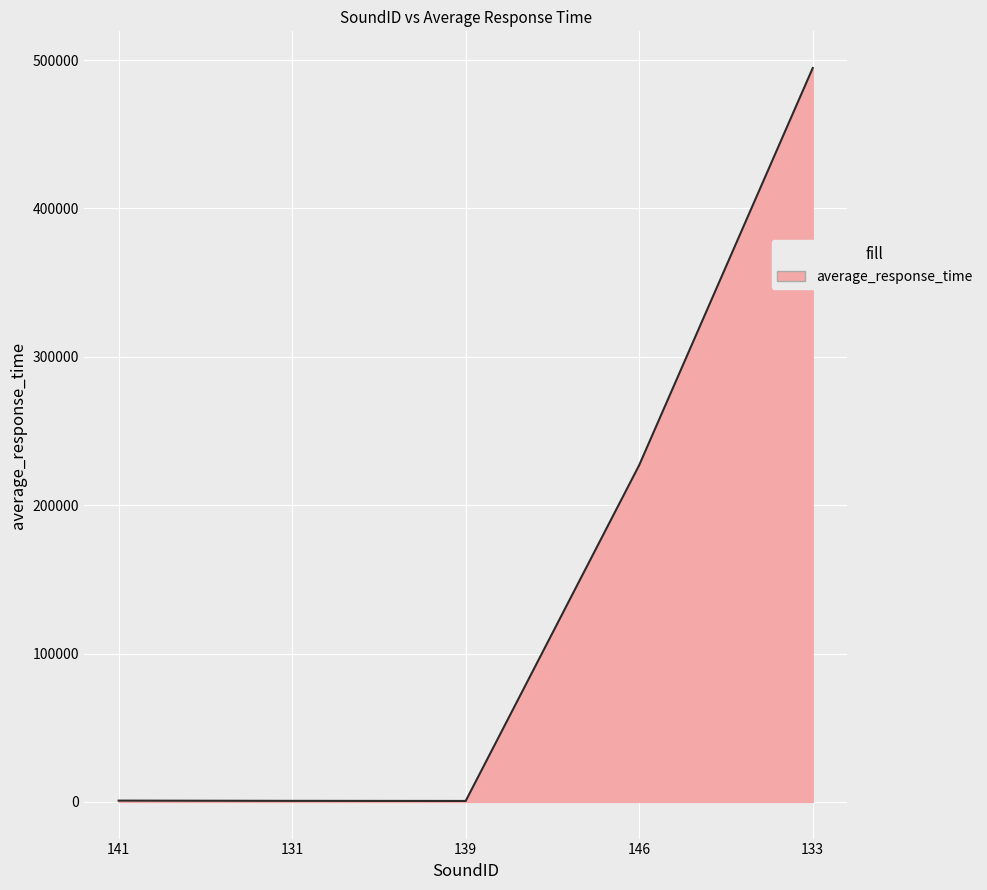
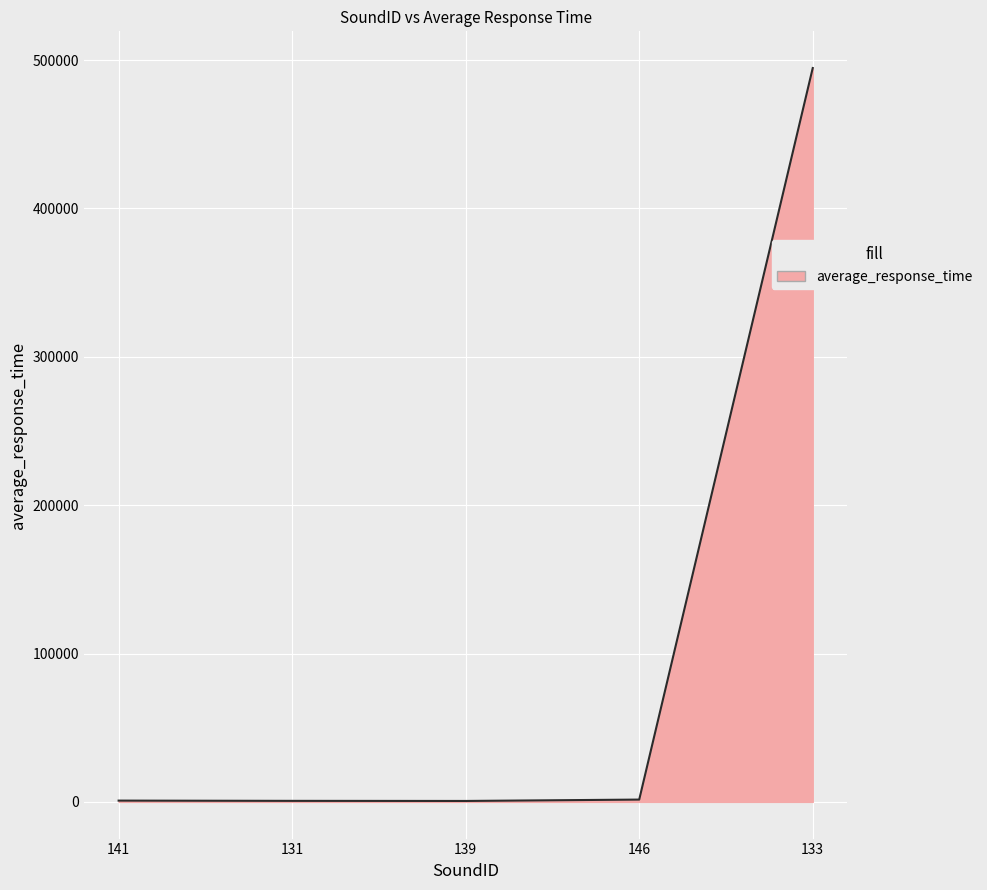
  {
    "141": 1000,
    "131": 1000,
    "139": 1000,
-   "146": 227000,
+   "146": 2000,
    "133": 495000
  }
